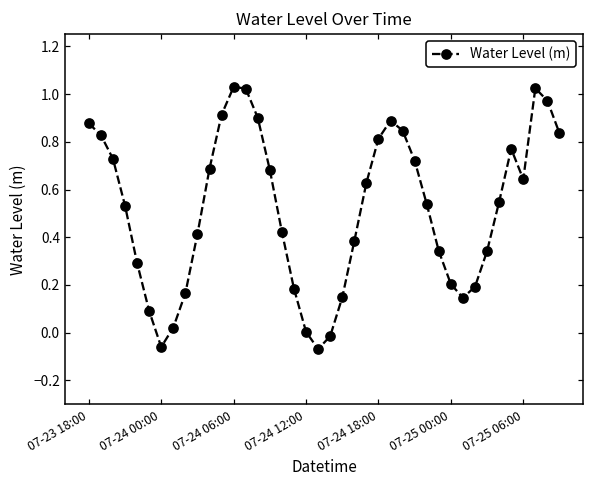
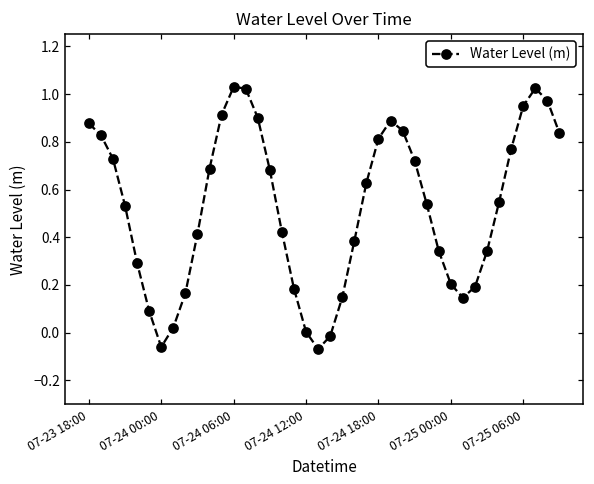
  {
    "07-23 18:00": 0.88,
    "07-24 00:00": -0.06,
    "07-24 06:00": 1.03,
    "07-24 12:00": 0.00,
    "07-24 18:00": 0.81,
    "07-25 00:00": 0.20,
-   "07-25 06:00": 0.64
+   "07-25 06:00": 0.95
  }
